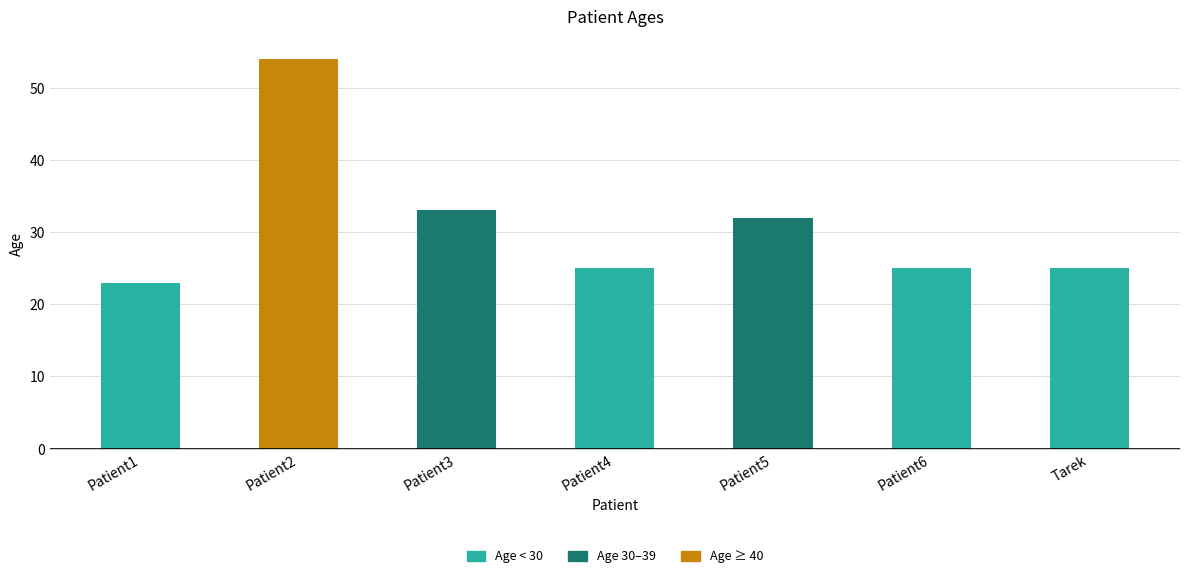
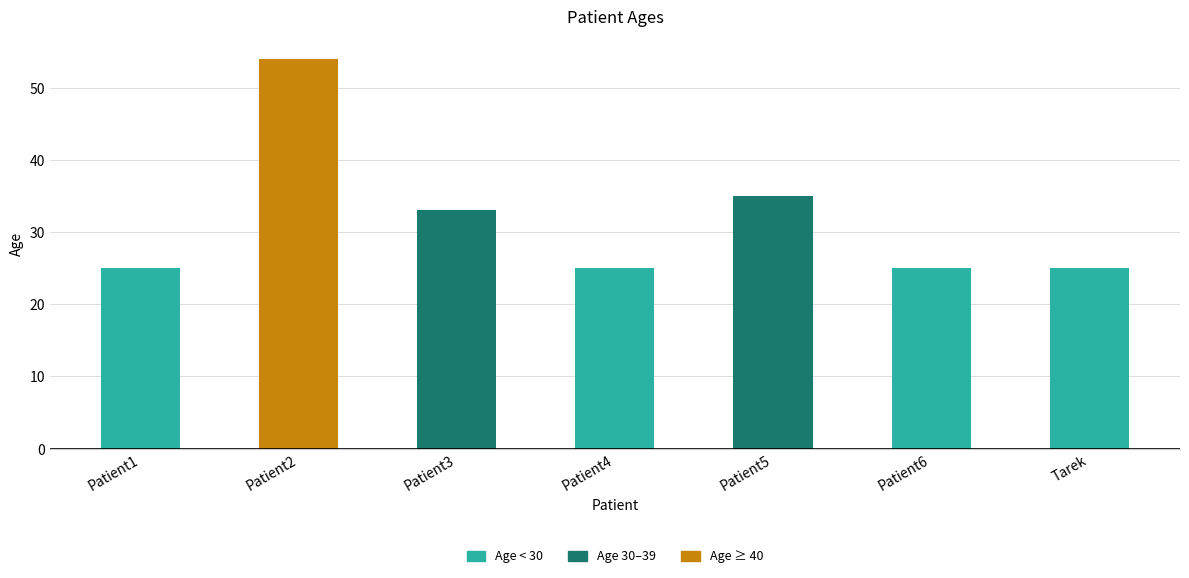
  {
-   "Patient1": 23,
+   "Patient1": 25,
    "Patient2": 54,
    "Patient3": 33,
    "Patient4": 25,
-   "Patient5": 32,
+   "Patient5": 35,
    "Patient6": 25,
    "Tarek": 25
  }
